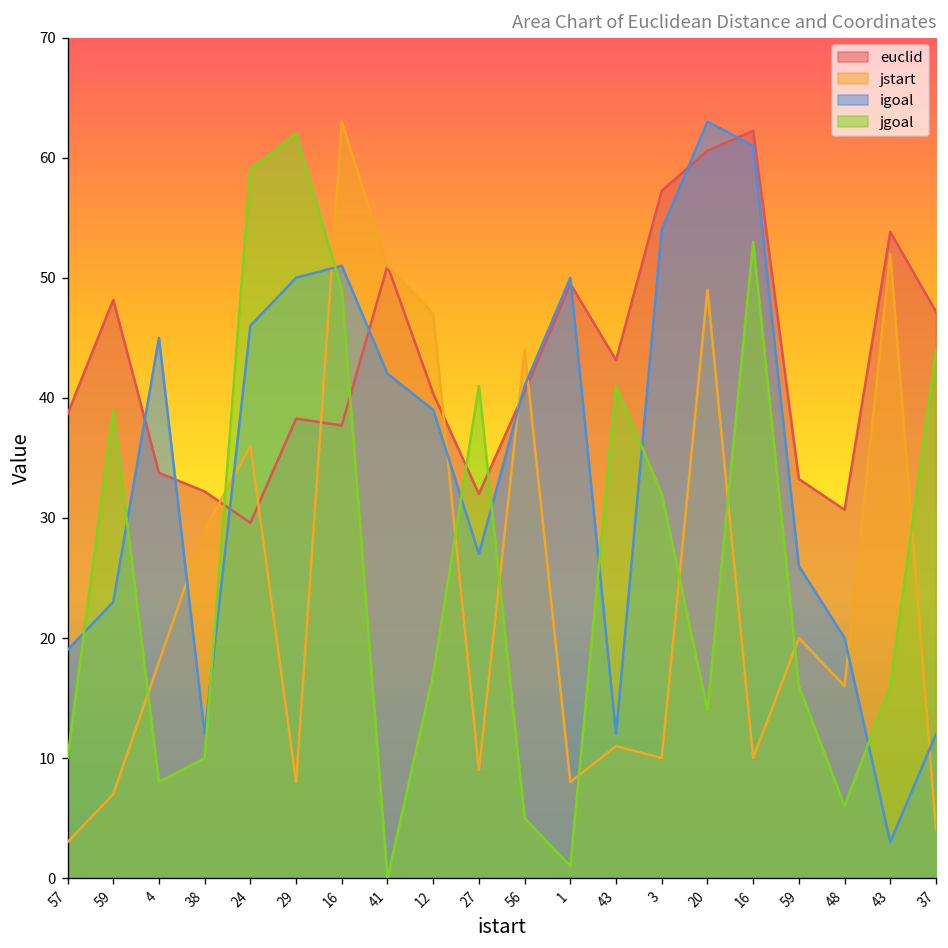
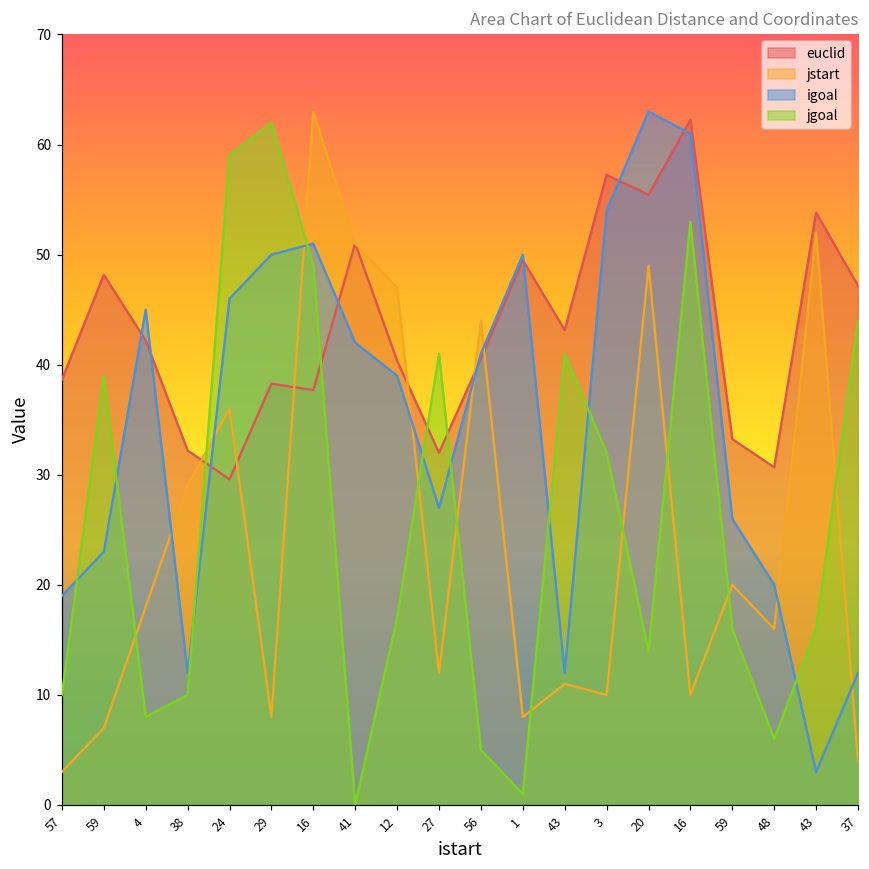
  {
    "euclid": {
      "57": 38.6,
-     "4": 33.8,
+     "4": 42.2,
      "38": 32.2,
      "24": 29.6,
      "29": 38.3,
      "12": 40.4,
      "27": 32.0,
      "56": 40.5,
      "1": 49.5,
      "3": 57.2,
-     "20": 60.6,
+     "20": 55.4,
      "48": 30.7,
      "37": 47.2
    },
    "jstart": {
      "57": 3,
      "4": 18,
      "38": 29,
      "24": 36,
      "29": 8,
      "12": 47,
-     "27": 9,
+     "27": 12,
      "56": 44,
      "1": 8,
      "3": 10,
      "20": 49,
      "48": 16,
      "37": 4
    },
    "igoal": {
      "57": 19.0,
      "4": 45.0,
      "38": 12.0,
      "24": 46.0,
      "29": 50.0,
      "41": 42.0,
      "12": 39.0,
      "27": 27.0,
      "56": 41.0,
      "1": 50.0,
      "3": 54.0,
      "20": 63.0,
      "48": 20.0,
      "37": 12.0
    },
    "jgoal": {
      "57": 10.0,
      "4": 8.0,
      "38": 10.0,
      "24": 59.0,
      "29": 62.0,
      "41": 0.0,
      "12": 17.0,
      "27": 41.0,
      "56": 5.0,
      "1": 1.0,
      "3": 32.0,
      "20": 14.0,
      "48": 6.0,
      "37": 44.0
    }
  }
